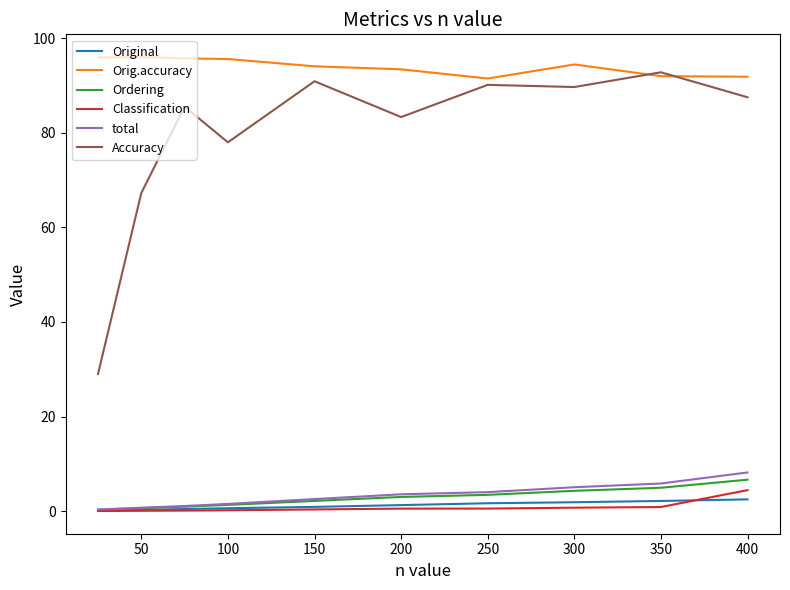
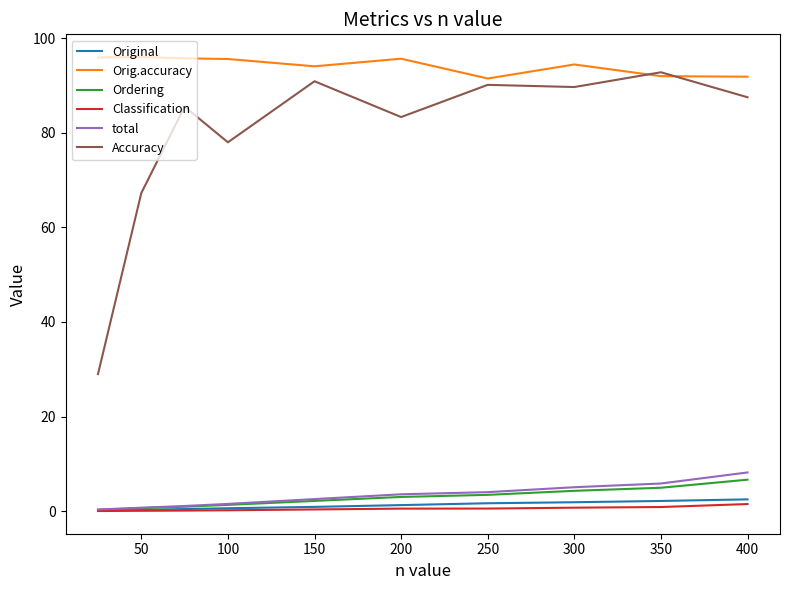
  {
    "Original": {
      "200": 1,
      "250": 2,
      "300": 2,
      "350": 2,
      "400": 3
    },
    "Orig.accuracy": {
      "100": 96,
      "150": 94,
-     "200": 93,
+     "200": 96,
      "250": 91,
      "300": 94,
      "350": 92,
      "400": 92
    },
    "Ordering": {
      "200": 3,
      "250": 3,
      "300": 4,
      "350": 5,
      "400": 7
    },
    "Classification": {
      "200": 1,
      "250": 1,
      "300": 1,
      "350": 1,
-     "400": 4
+     "400": 2
    },
    "total": {
      "200": 4,
      "250": 4,
      "300": 5,
      "350": 6,
      "400": 8
    },
    "Accuracy": {
      "50": 67,
      "100": 78,
      "150": 91,
      "200": 83,
      "250": 90,
      "300": 90,
      "350": 93,
      "400": 87
    }
  }
